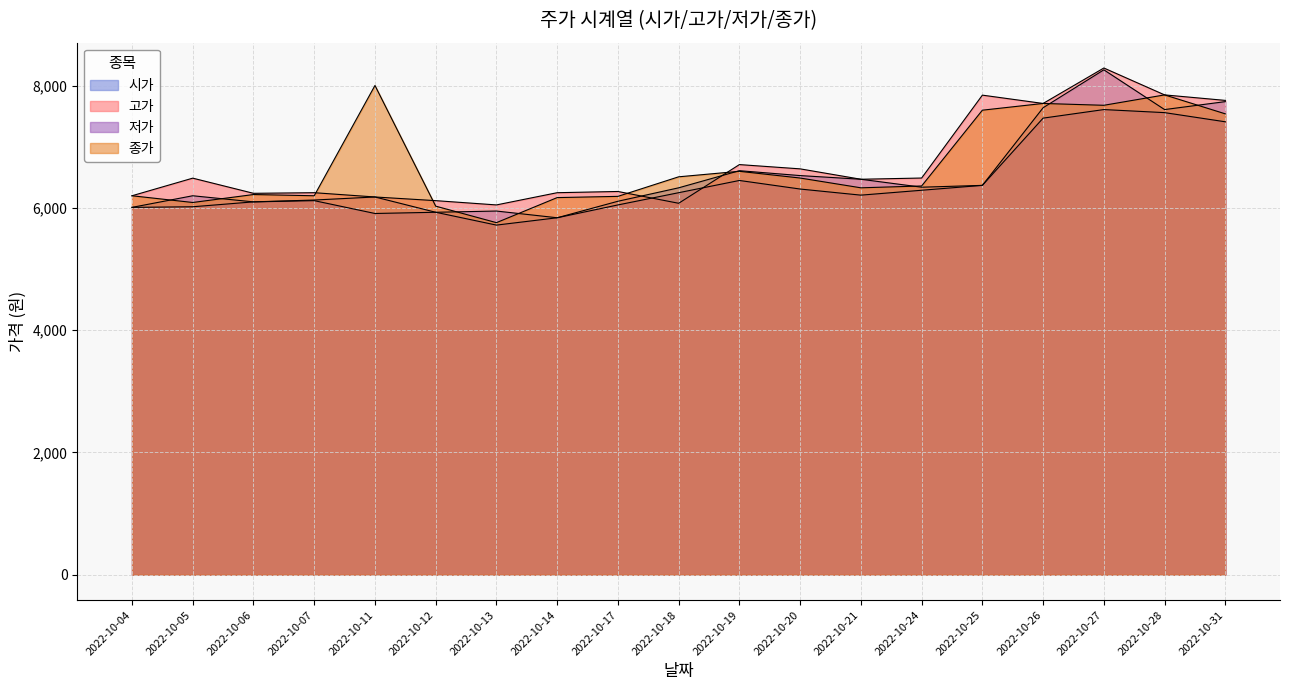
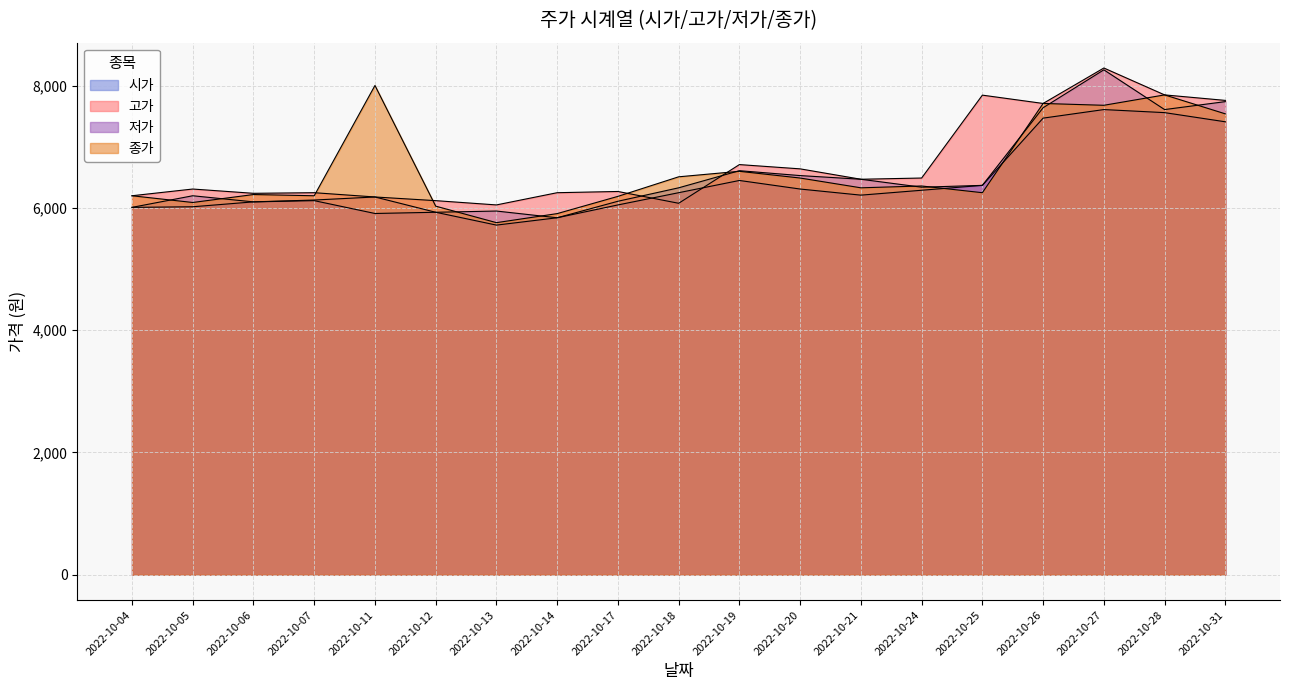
  {
    "고가": {
-     "2022-10-05": "6,500",
+     "2022-10-05": "6,300",
      "2022-10-07": "6,300",
      "2022-10-12": "6,100",
      "2022-10-13": "6,100",
      "2022-10-14": "6,300",
      "2022-10-17": "6,300",
      "2022-10-18": "6,100",
      "2022-10-19": "6,700",
      "2022-10-20": "6,600",
      "2022-10-24": "6,500",
      "2022-10-25": "7,800"
    },
    "종가": {
      "2022-10-05": "6,100",
      "2022-10-07": "6,200",
      "2022-10-11": "8,000",
      "2022-10-12": "6,000",
-     "2022-10-14": "6,200",
+     "2022-10-14": "5,900",
      "2022-10-17": "6,200",
      "2022-10-18": "6,500",
      "2022-10-21": "6,300",
-     "2022-10-25": "7,600",
+     "2022-10-25": "6,300",
      "2022-10-27": "7,700",
      "2022-10-31": "7,500"
    }
  }
